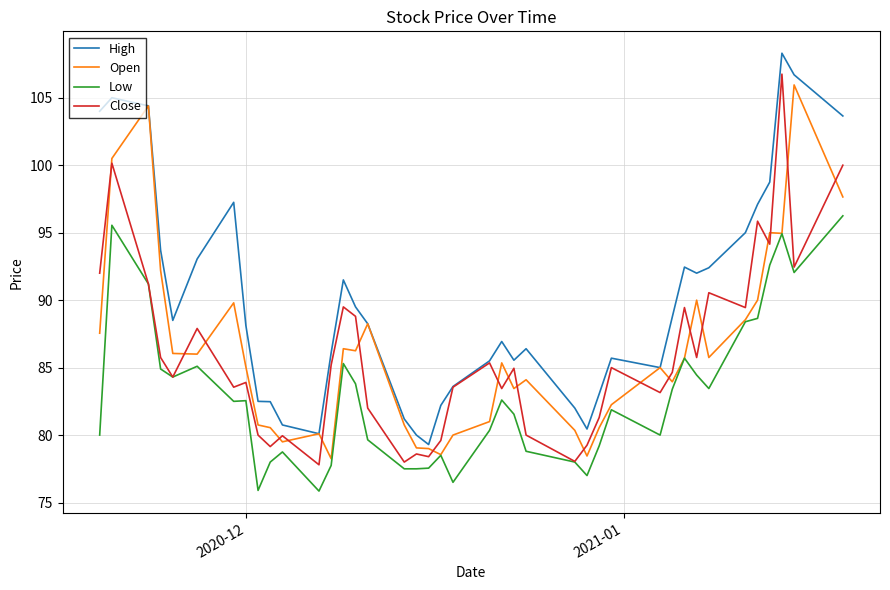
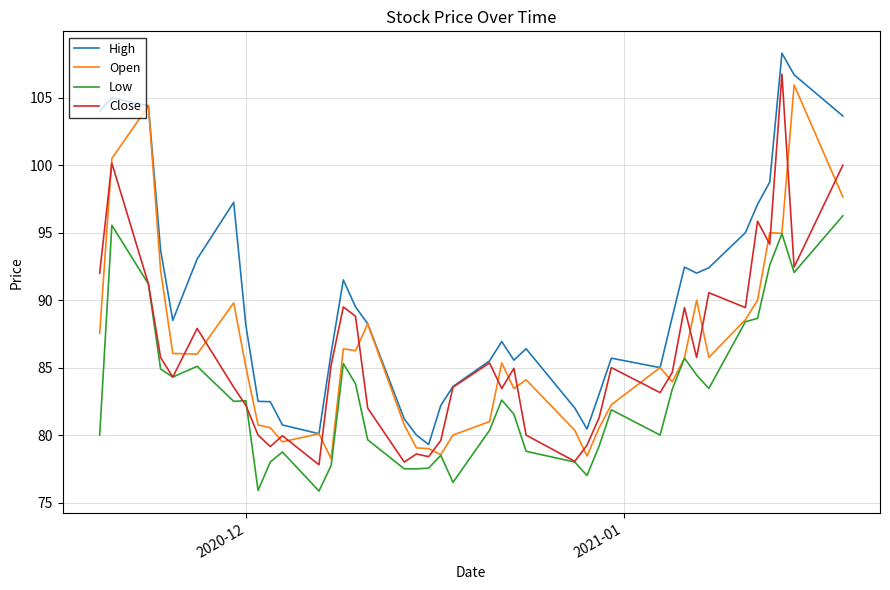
  {
    "High": {
      "2020-12": 88.1
    },
    "Open": {
      "2020-12": 85.1
    },
    "Low": {
      "2020-12": 82.6
    },
    "Close": {
-     "2020-12": 83.9
+     "2020-12": 82.2
    }
  }
